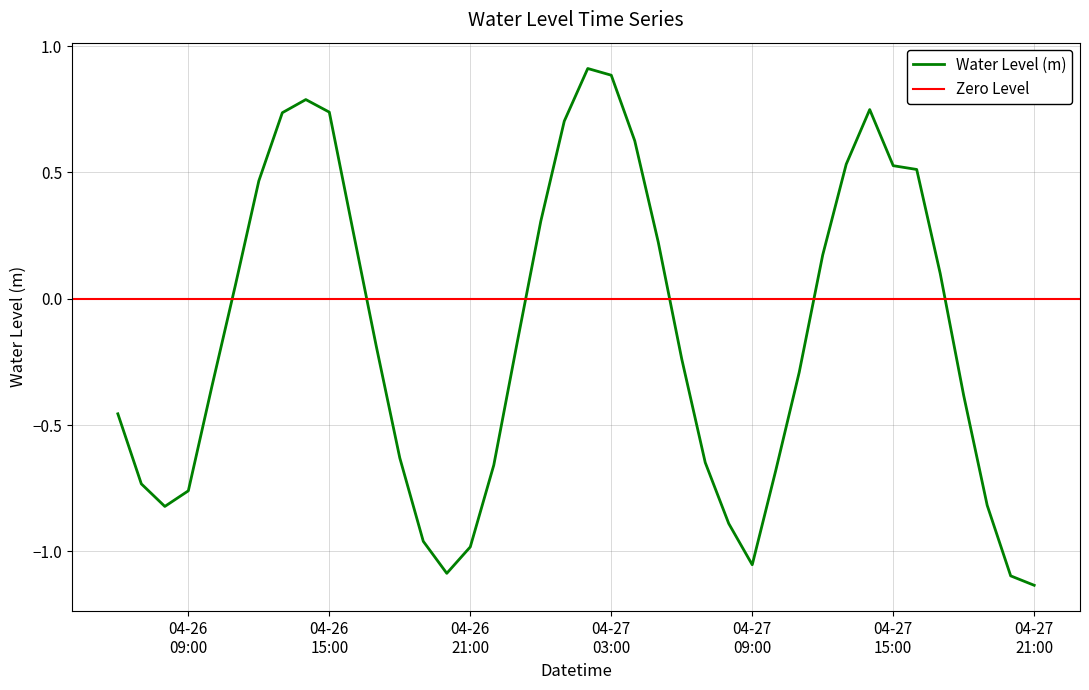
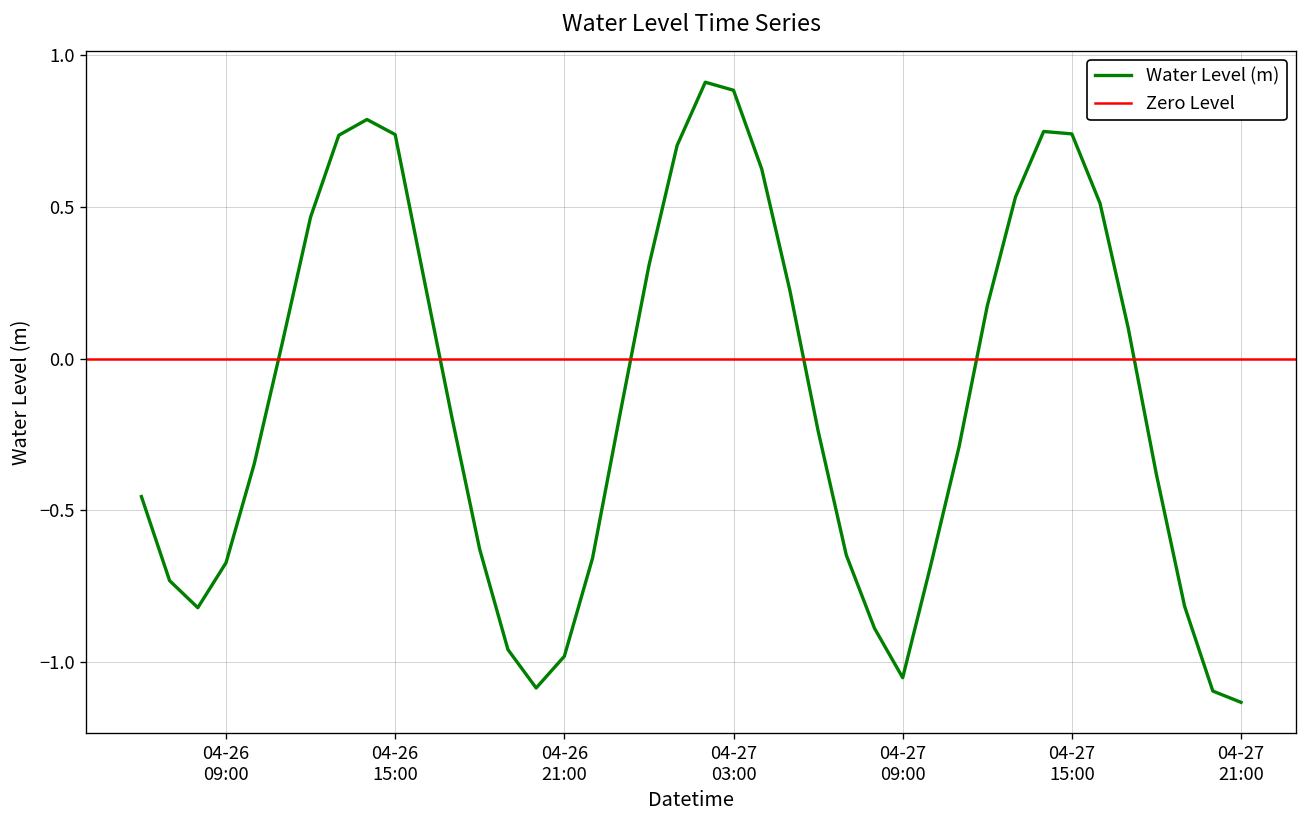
  {
-   "04-26 09:00": -0.76,
+   "04-26 09:00": -0.67,
    "04-26 15:00": 0.74,
    "04-26 21:00": -0.98,
    "04-27 03:00": 0.89,
    "04-27 09:00": -1.05,
-   "04-27 15:00": 0.53,
+   "04-27 15:00": 0.74,
    "04-27 21:00": -1.13
  }
